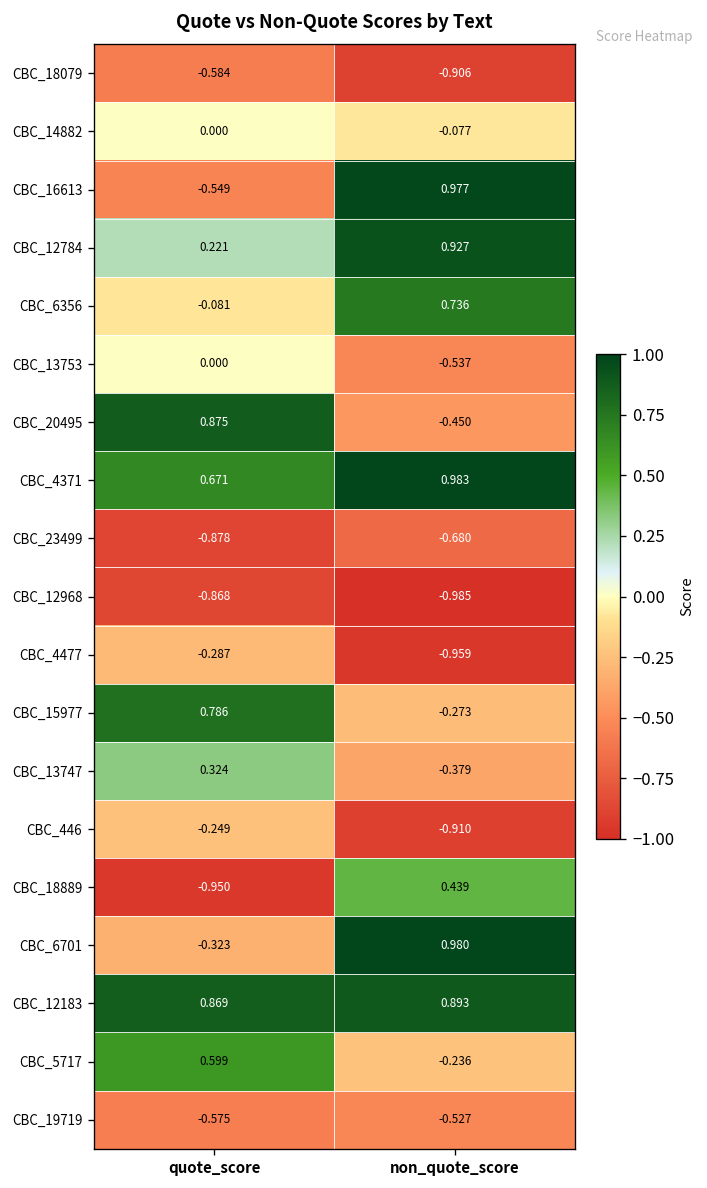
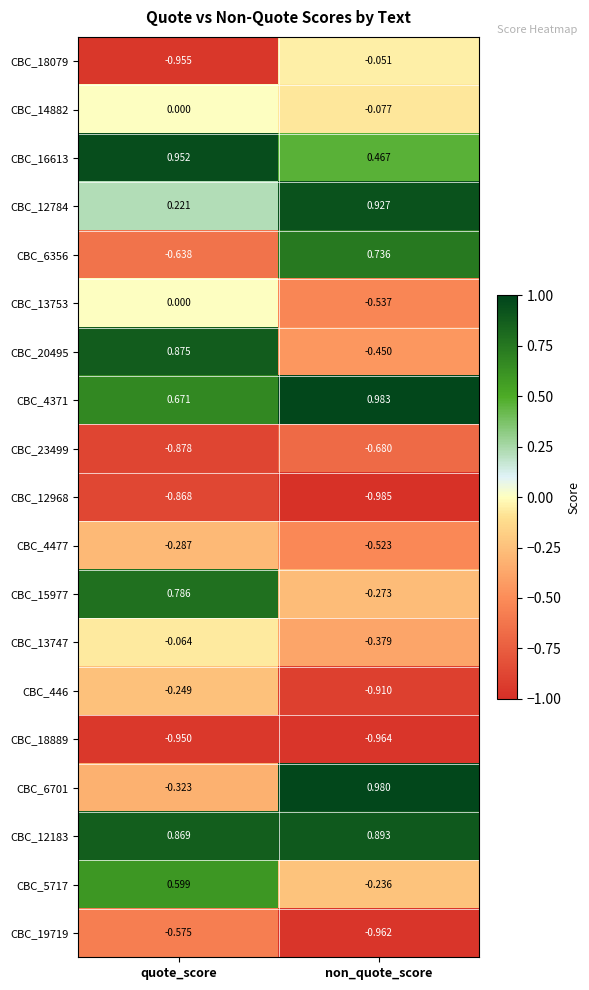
  {
    "CBC_18079": {
-     "quote_score": -0.584,
-     "non_quote_score": -0.906
+     "quote_score": -0.955,
+     "non_quote_score": -0.051
    },
    "CBC_14882": {
      "quote_score": 0.000,
      "non_quote_score": -0.077
    },
    "CBC_16613": {
-     "quote_score": -0.549,
-     "non_quote_score": 0.977
+     "quote_score": 0.952,
+     "non_quote_score": 0.467
    },
    "CBC_12784": {
      "quote_score": 0.221,
      "non_quote_score": 0.927
    },
    "CBC_6356": {
-     "quote_score": -0.081,
+     "quote_score": -0.638,
      "non_quote_score": 0.736
    },
    "CBC_13753": {
      "quote_score": 0.000,
      "non_quote_score": -0.537
    },
    "CBC_20495": {
      "quote_score": 0.875,
      "non_quote_score": -0.450
    },
    "CBC_4371": {
      "quote_score": 0.671,
      "non_quote_score": 0.983
    },
    "CBC_23499": {
      "quote_score": -0.878,
      "non_quote_score": -0.680
    },
    "CBC_12968": {
      "quote_score": -0.868,
      "non_quote_score": -0.985
    },
    "CBC_4477": {
      "quote_score": -0.287,
-     "non_quote_score": -0.959
+     "non_quote_score": -0.523
    },
    "CBC_15977": {
      "quote_score": 0.786,
      "non_quote_score": -0.273
    },
    "CBC_13747": {
-     "quote_score": 0.324,
+     "quote_score": -0.064,
      "non_quote_score": -0.379
    },
    "CBC_446": {
      "quote_score": -0.249,
      "non_quote_score": -0.910
    },
    "CBC_18889": {
      "quote_score": -0.950,
-     "non_quote_score": 0.439
+     "non_quote_score": -0.964
    },
    "CBC_6701": {
      "quote_score": -0.323,
      "non_quote_score": 0.980
    },
    "CBC_12183": {
      "quote_score": 0.869,
      "non_quote_score": 0.893
    },
    "CBC_5717": {
      "quote_score": 0.599,
      "non_quote_score": -0.236
    },
    "CBC_19719": {
      "quote_score": -0.575,
-     "non_quote_score": -0.527
+     "non_quote_score": -0.962
    }
  }
